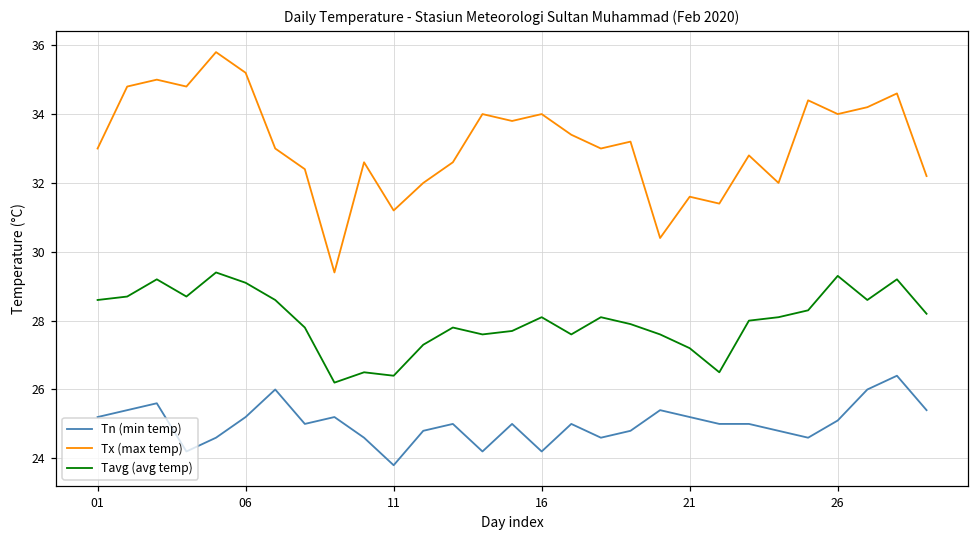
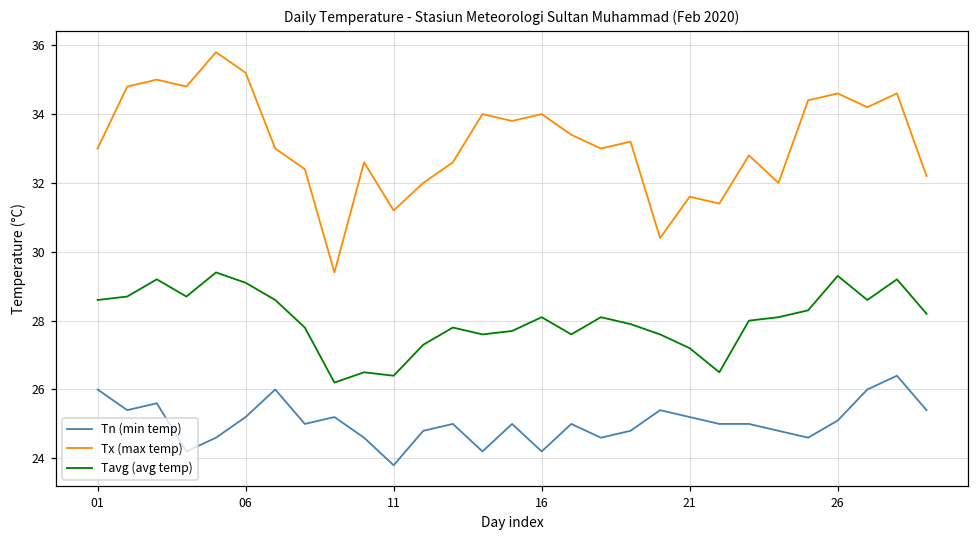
  {
    "Tn (min temp)": {
-     "01": 25.2,
+     "01": 26.0,
      "06": 25.2,
      "11": 23.8,
      "16": 24.2,
      "21": 25.2,
      "26": 25.1
    },
    "Tx (max temp)": {
      "01": 33.0,
      "06": 35.2,
      "11": 31.2,
      "16": 34.0,
      "21": 31.6,
-     "26": 34.0
+     "26": 34.6
    },
    "Tavg (avg temp)": {
      "01": 28.6,
      "06": 29.1,
      "11": 26.4,
      "16": 28.1,
      "21": 27.2,
      "26": 29.3
    }
  }
